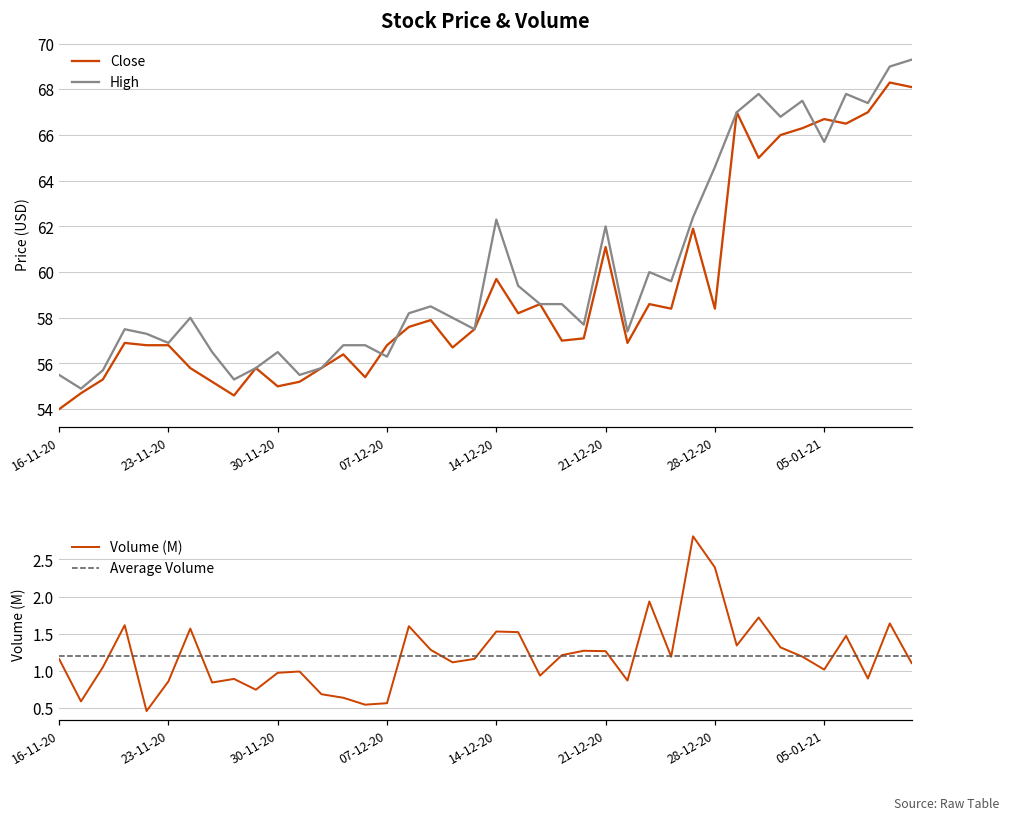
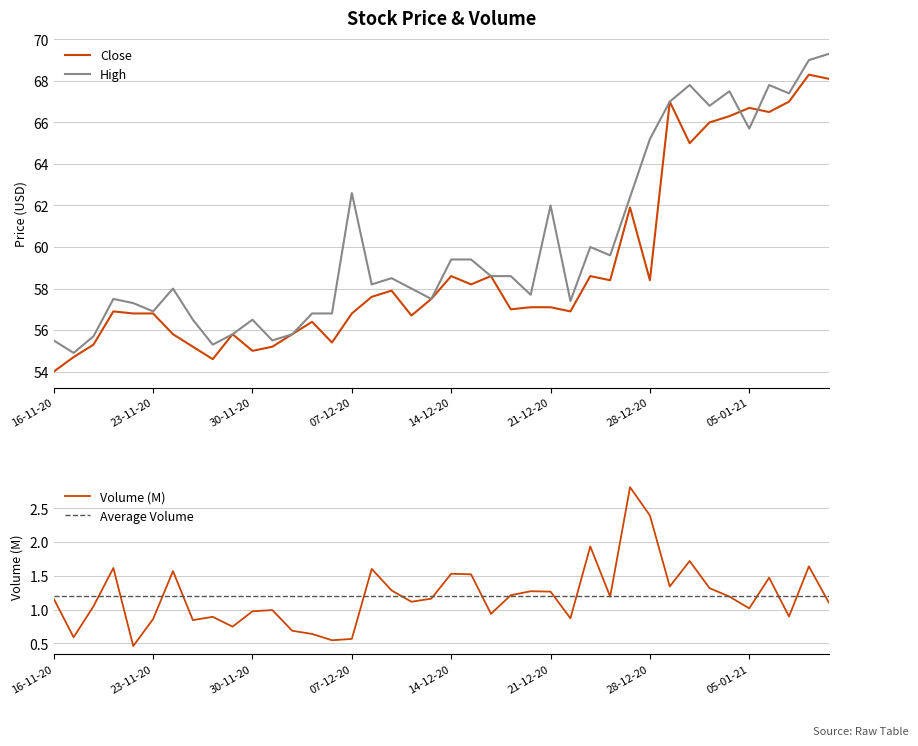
  {
    "Stock Price & Volume": {
      "Close": {
        "16-11-20": 54.0,
        "30-11-20": 55.0,
        "07-12-20": 56.8,
-       "14-12-20": 59.7,
-       "21-12-20": 61.1,
+       "14-12-20": 58.6,
+       "21-12-20": 57.1,
        "28-12-20": 58.4,
        "05-01-21": 66.7
      },
      "High": {
        "16-11-20": 55.5,
        "30-11-20": 56.5,
-       "07-12-20": 56.3,
-       "14-12-20": 62.3,
+       "07-12-20": 62.6,
+       "14-12-20": 59.4,
        "21-12-20": 62.0,
-       "28-12-20": 64.6,
+       "28-12-20": 65.2,
        "05-01-21": 65.7
      }
    }
  }
